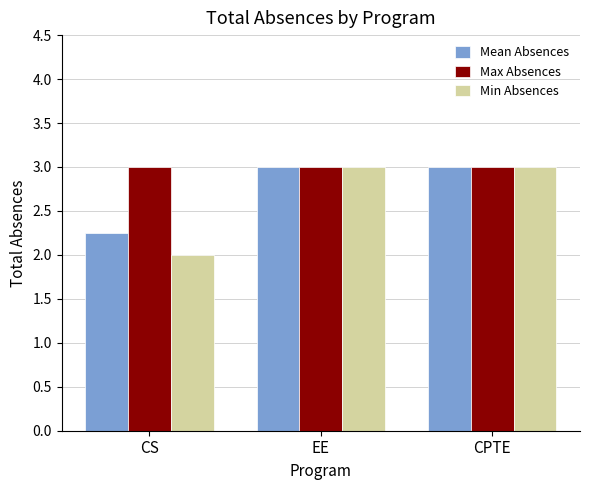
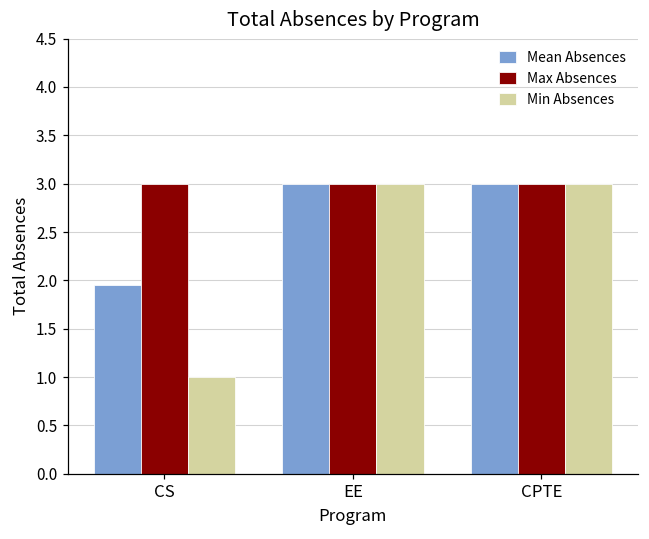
  {
    "Mean Absences": {
-     "CS": 2.3,
+     "CS": 2.0,
      "EE": 3.0,
      "CPTE": 3.0
    },
    "Max Absences": {
      "CS": 3.0,
      "EE": 3.0,
      "CPTE": 3.0
    },
    "Min Absences": {
-     "CS": 2,
+     "CS": 1,
      "EE": 3,
      "CPTE": 3
    }
  }
